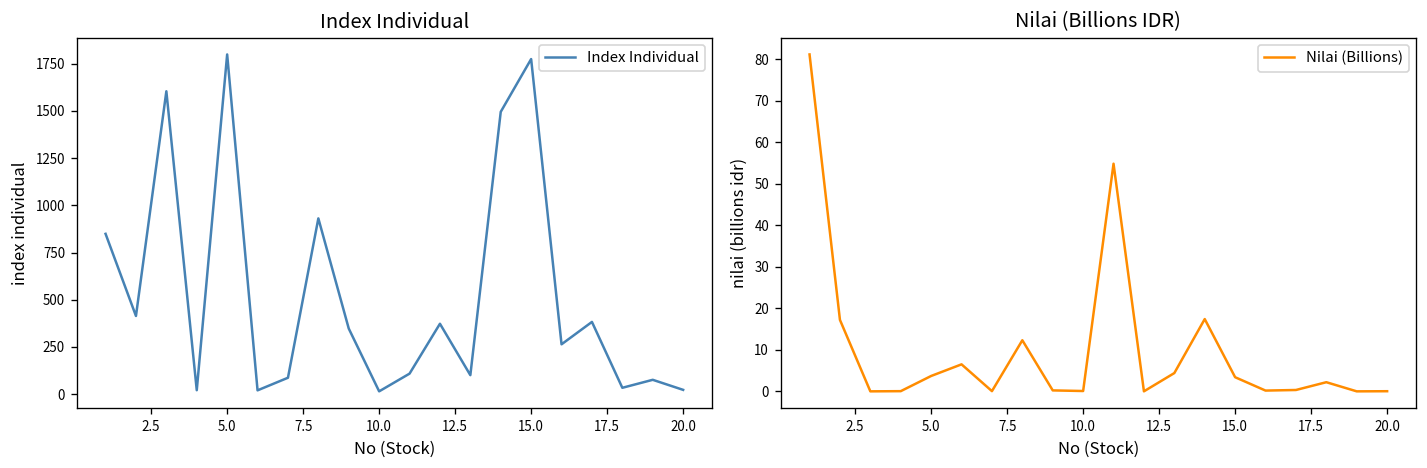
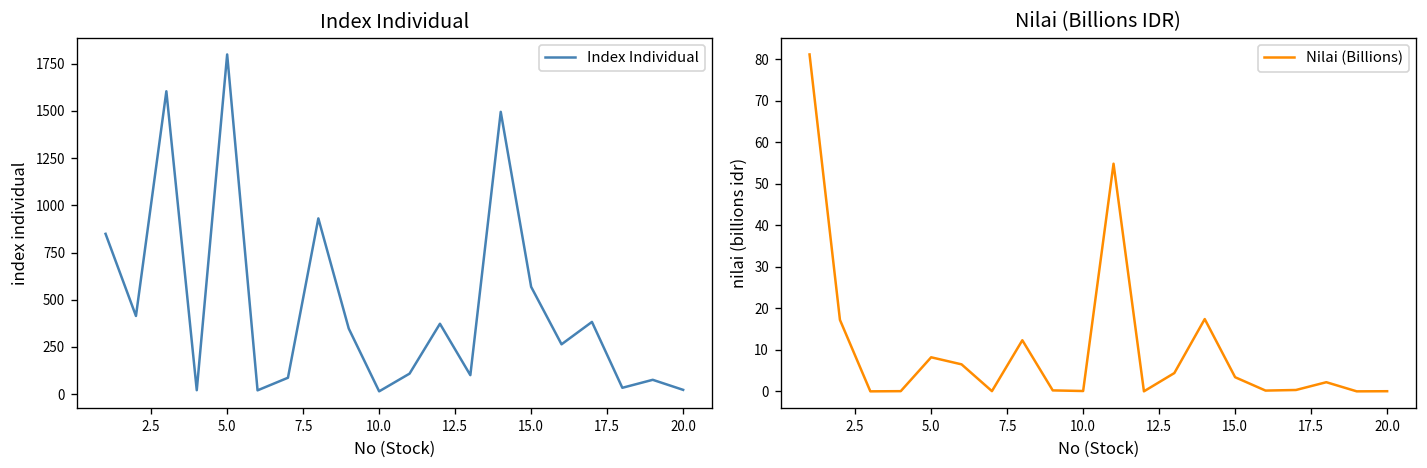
  {
    "Index Individual": {
      "5.0": 1800,
      "10.0": 10,
-     "15.0": 1770,
+     "15.0": 570,
      "20.0": 20
    },
    "Nilai (Billions IDR)": {
-     "5.0": 4,
+     "5.0": 8,
      "10.0": 0,
      "15.0": 3,
      "20.0": 0
    }
  }
